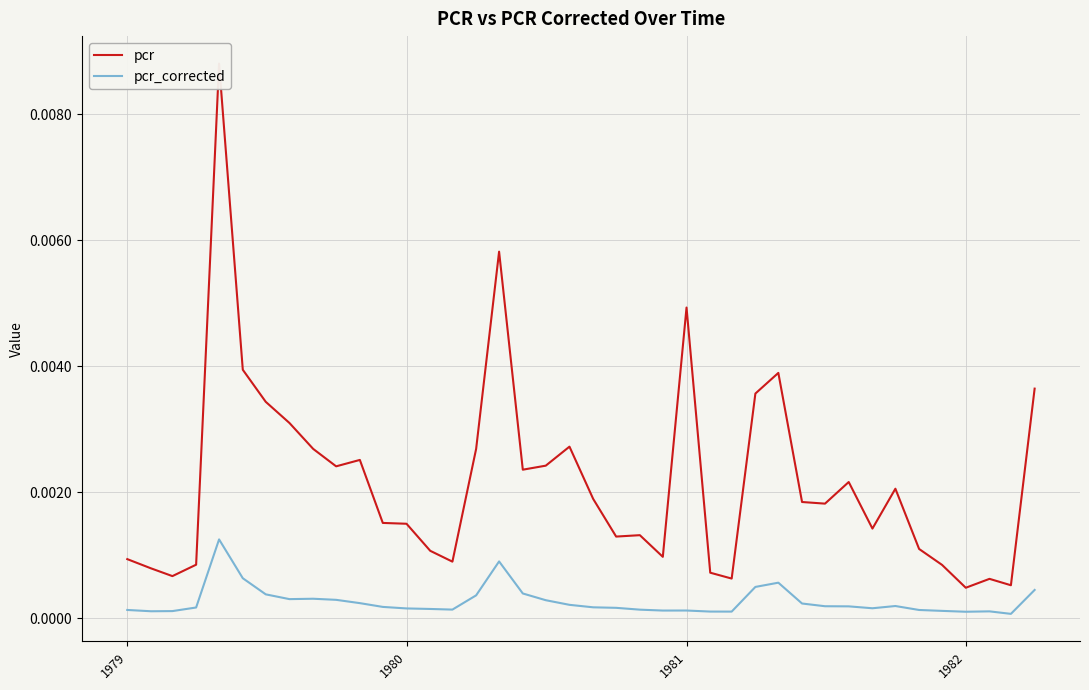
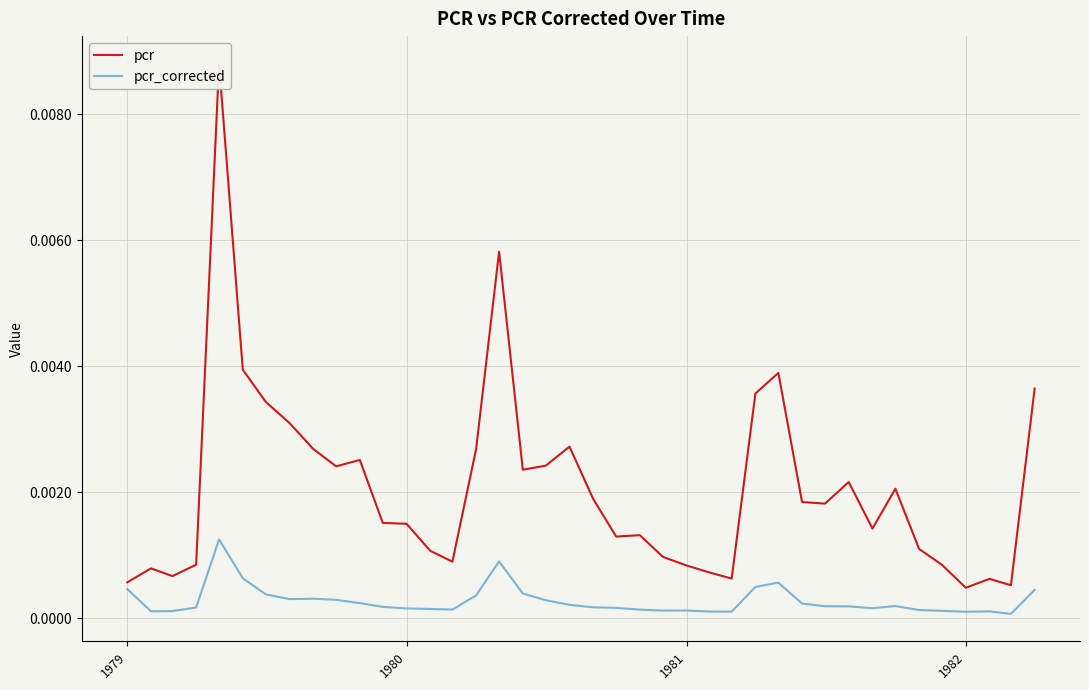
  {
    "pcr": {
-     "1979": 0.0009,
+     "1979": 0.0006,
      "1980": 0.0015,
-     "1981": 0.0049,
+     "1981": 0.0008,
      "1982": 0.0005
    },
    "pcr_corrected": {
-     "1979": 0.0001,
+     "1979": 0.0005,
      "1980": 0.0002,
      "1981": 0.0001,
      "1982": 0.0001
    }
  }
